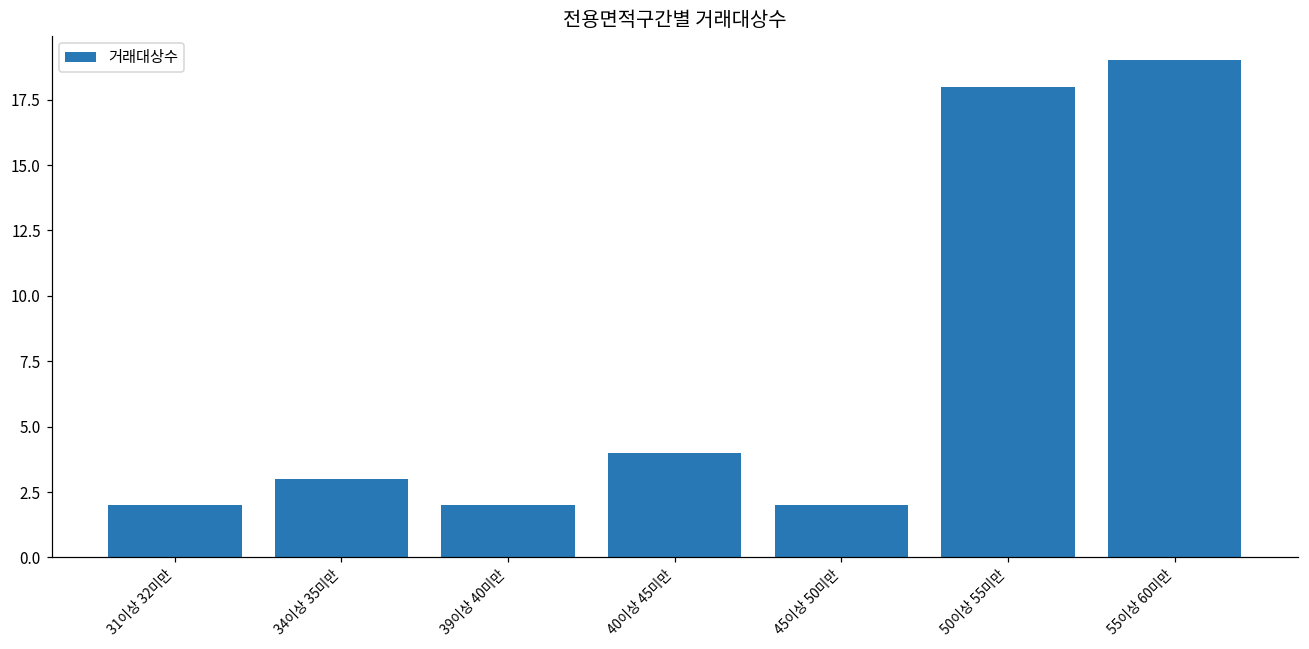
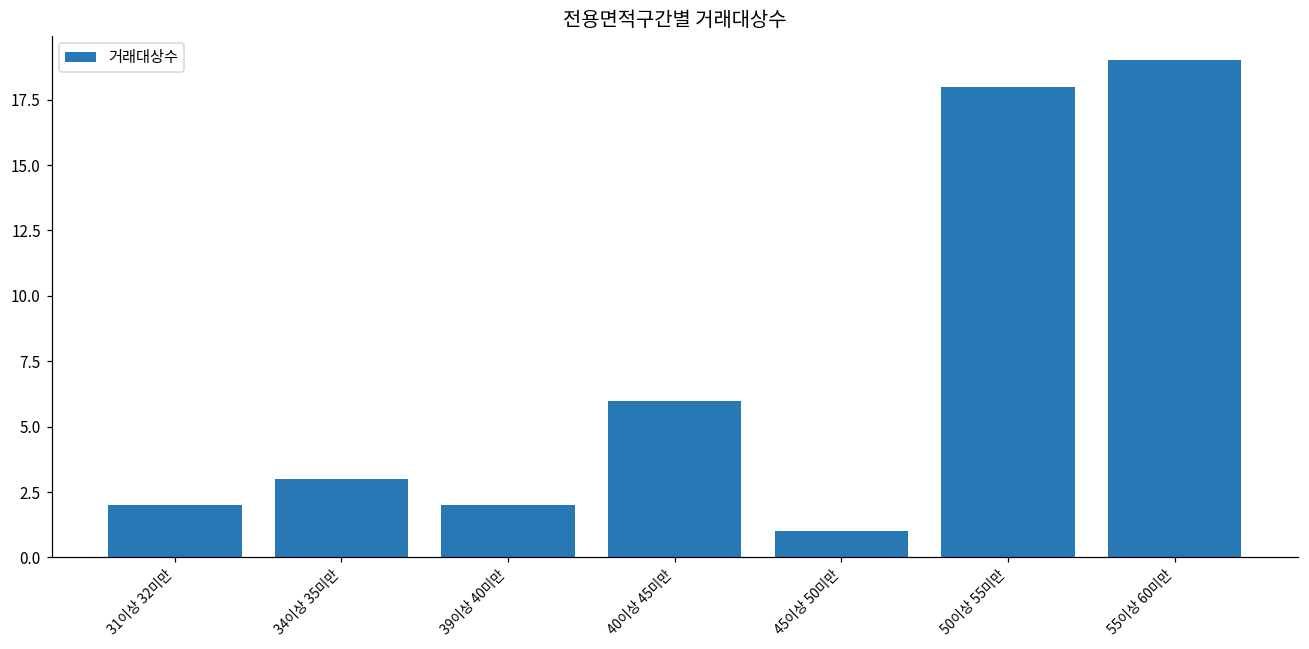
  {
    "31이상 32미만": 2,
    "34이상 35미만": 3,
    "39이상 40미만": 2,
-   "40이상 45미만": 4,
-   "45이상 50미만": 2,
+   "40이상 45미만": 6,
+   "45이상 50미만": 1,
    "50이상 55미만": 18,
    "55이상 60미만": 19
  }
